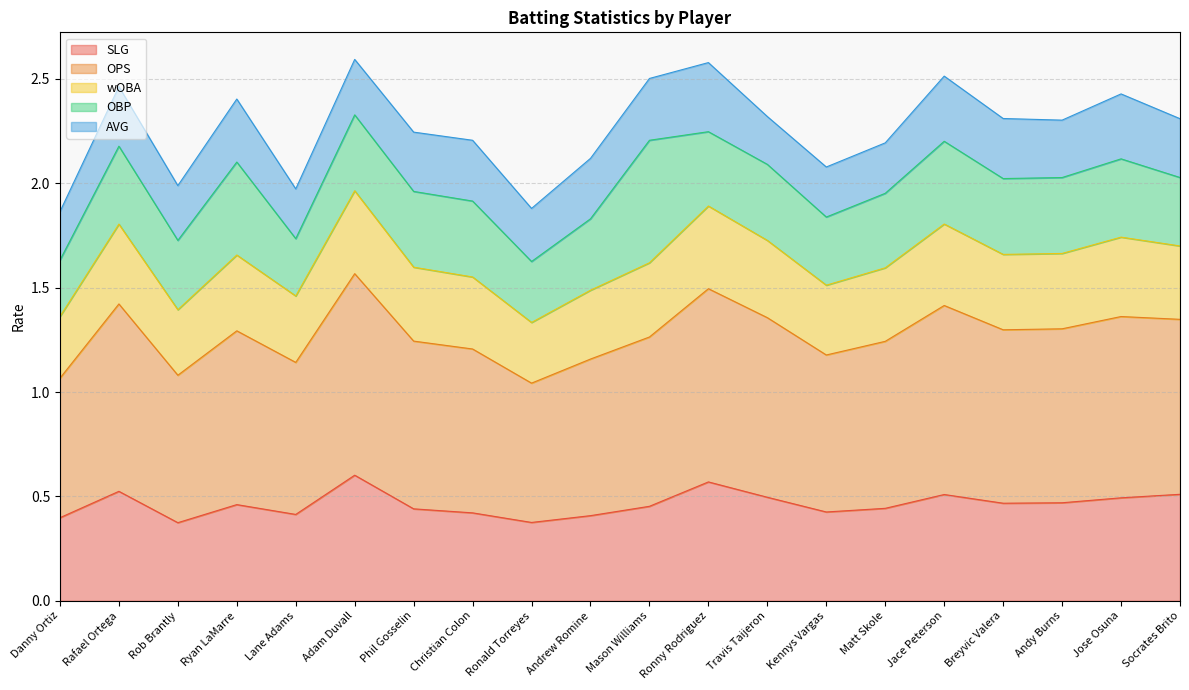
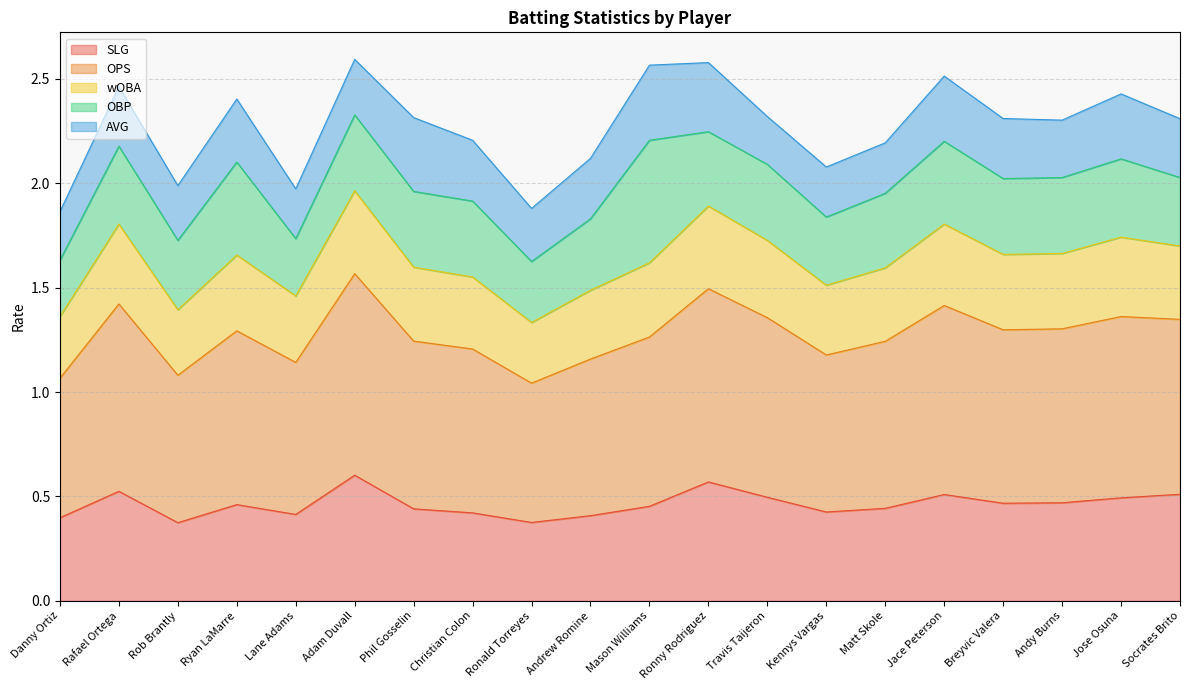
  {
    "OBP": {
      "Danny Ortiz": 0.27,
      "Rafael Ortega": 0.37,
      "Rob Brantly": 0.33,
      "Ryan LaMarre": 0.45,
      "Lane Adams": 0.27,
      "Adam Duvall": 0.36,
      "Phil Gosselin": 0.36,
      "Christian Colon": 0.36,
      "Ronald Torreyes": 0.29,
      "Andrew Romine": 0.34,
      "Mason Williams": 0.59,
      "Ronny Rodriguez": 0.36,
      "Travis Taijeron": 0.36,
      "Kennys Vargas": 0.33,
      "Matt Skole": 0.36,
      "Jace Peterson": 0.40,
      "Breyvic Valera": 0.36,
      "Andy Burns": 0.36,
      "Jose Osuna": 0.37,
      "Socrates Brito": 0.33
    },
    "AVG": {
      "Danny Ortiz": 0.23,
      "Rob Brantly": 0.26,
      "Ryan LaMarre": 0.30,
      "Lane Adams": 0.24,
      "Adam Duvall": 0.27,
-     "Phil Gosselin": 0.28,
+     "Phil Gosselin": 0.35,
      "Christian Colon": 0.29,
      "Ronald Torreyes": 0.25,
      "Andrew Romine": 0.29,
-     "Mason Williams": 0.30,
+     "Mason Williams": 0.36,
      "Ronny Rodriguez": 0.33,
      "Travis Taijeron": 0.23,
      "Kennys Vargas": 0.24,
      "Matt Skole": 0.24,
      "Jace Peterson": 0.31,
      "Breyvic Valera": 0.29,
      "Andy Burns": 0.27,
      "Jose Osuna": 0.31,
      "Socrates Brito": 0.28
    }
  }
